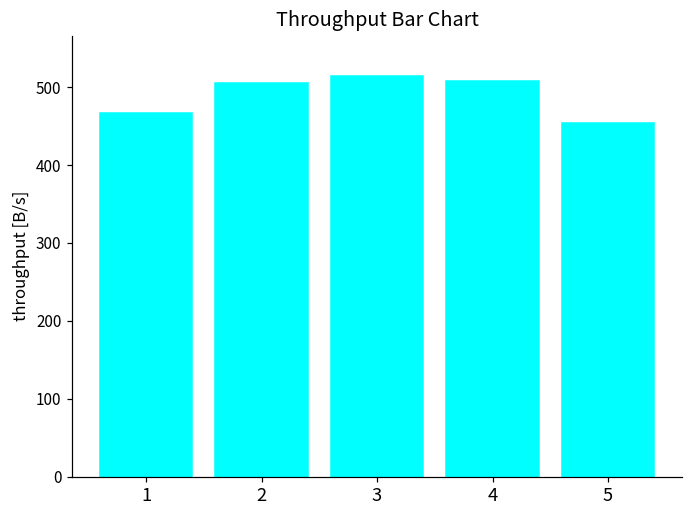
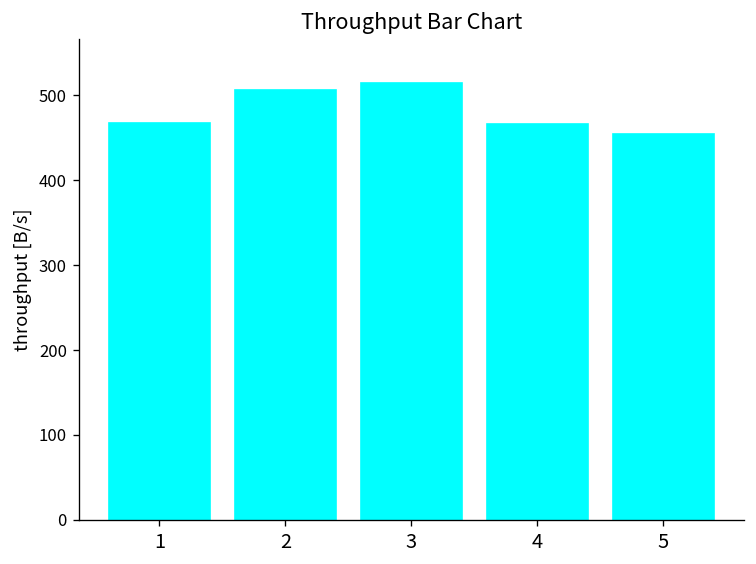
  {
    "1": 470,
    "2": 510,
    "3": 510,
-   "4": 510,
+   "4": 470,
    "5": 450
  }
